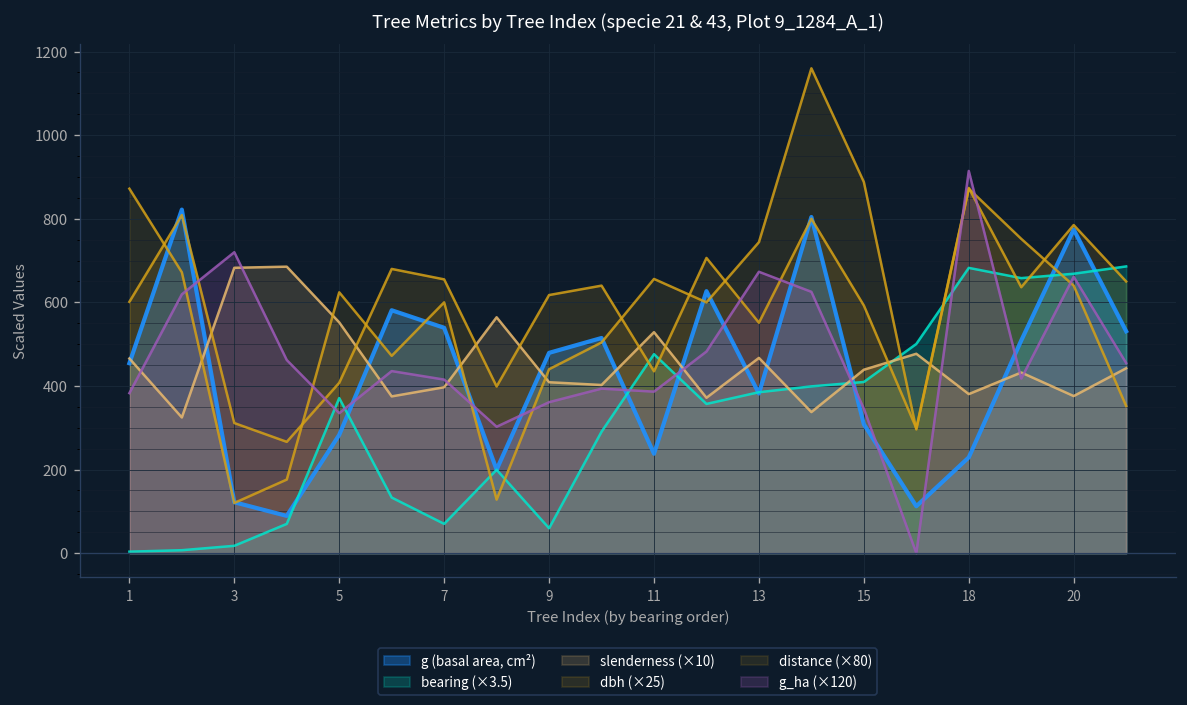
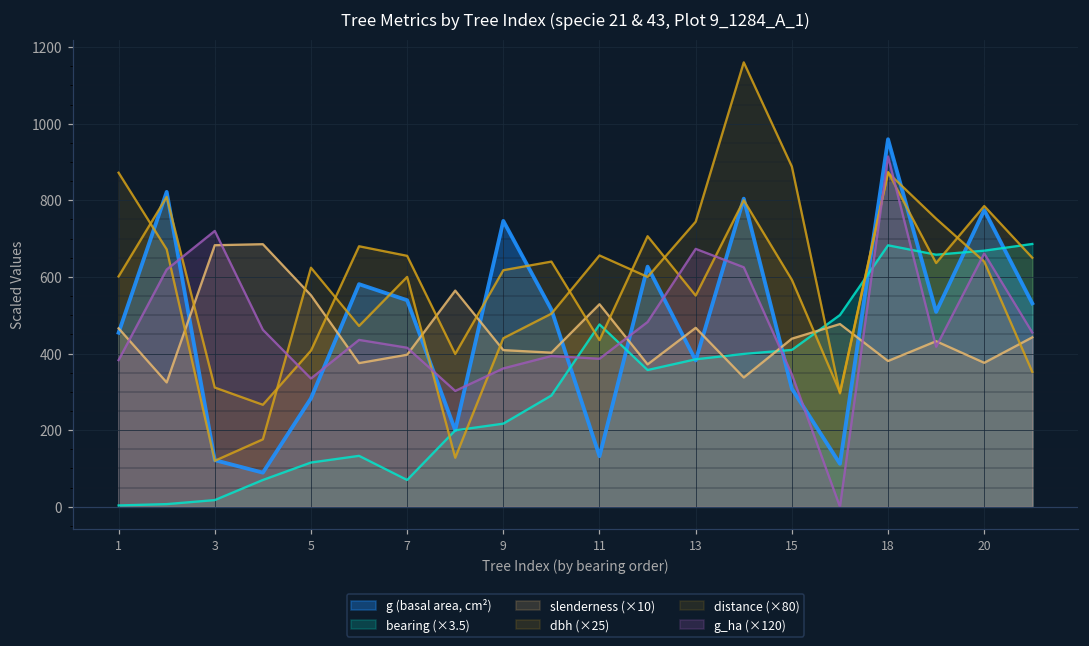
  {
    "g (basal area, cm²)": {
      "1": 450,
      "5": 280,
      "7": 540,
-     "9": 480,
-     "11": 240,
+     "9": 750,
+     "11": 130,
      "15": 310,
-     "18": 230,
+     "18": 960,
      "20": 770
    },
    "bearing (×3.5)": {
      "1": 0,
      "3": 20,
-     "5": 370,
+     "5": 120,
      "7": 70,
-     "9": 60,
+     "9": 220,
      "11": 480,
      "15": 410,
      "18": 680
    }
  }
